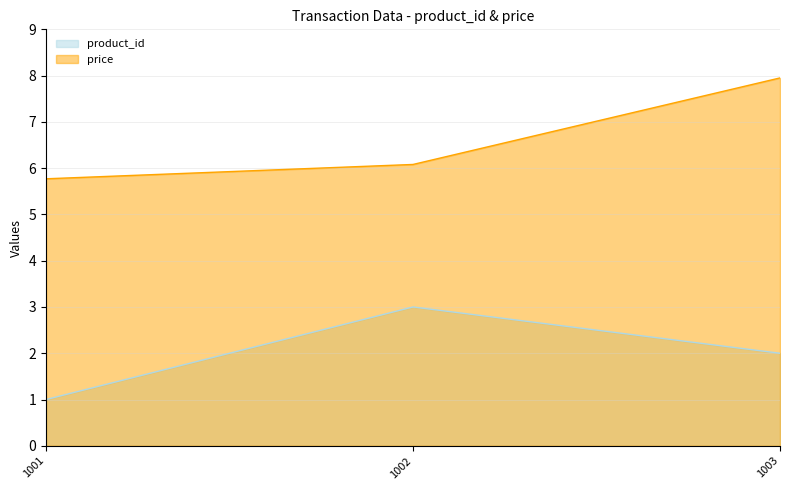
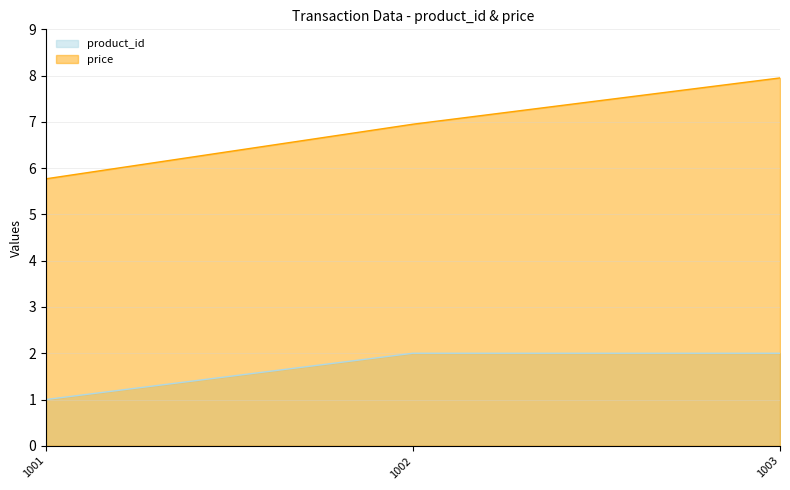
  {
    "product_id": {
      "1001": 1,
-     "1002": 3,
+     "1002": 2,
      "1003": 2
    },
    "price": {
      "1001": 5.8,
-     "1002": 6.1,
+     "1002": 7.0,
      "1003": 8.0
    }
  }
